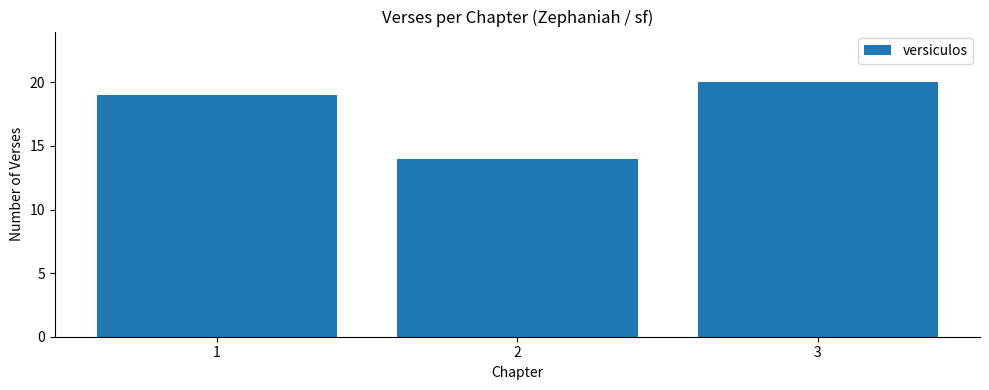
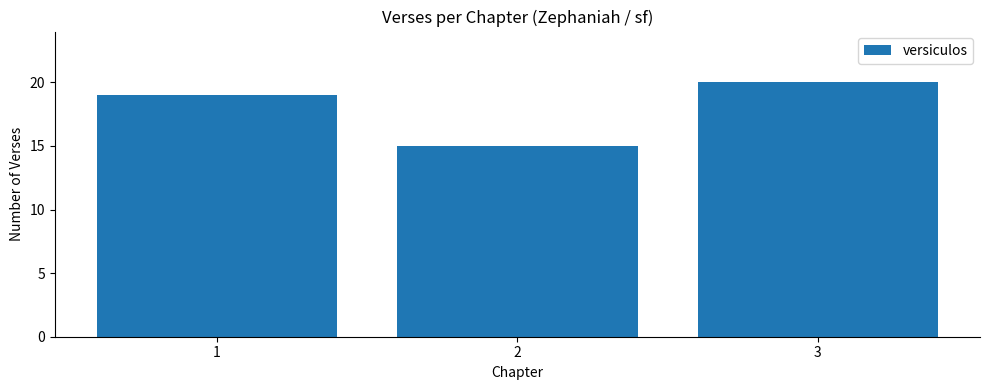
  {
    "1": 19,
-   "2": 14,
+   "2": 15,
    "3": 20
  }
